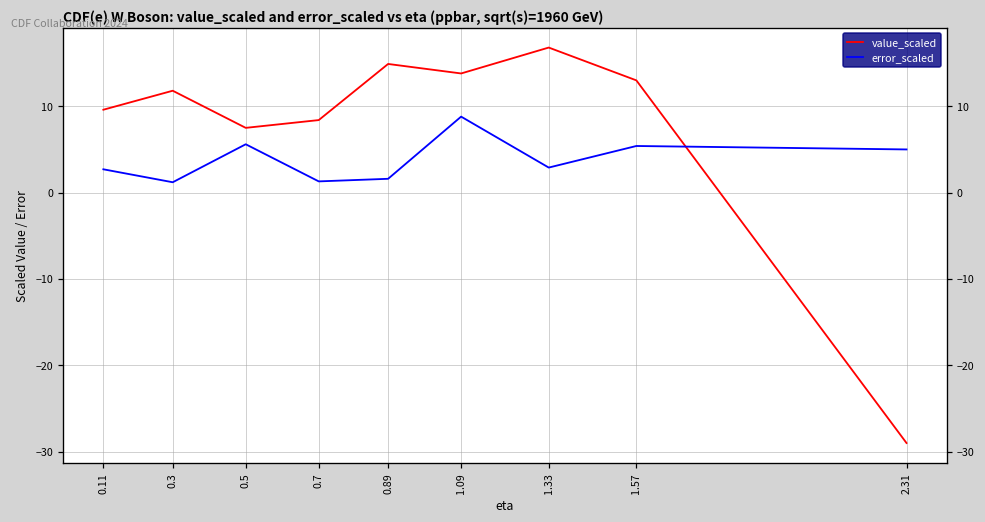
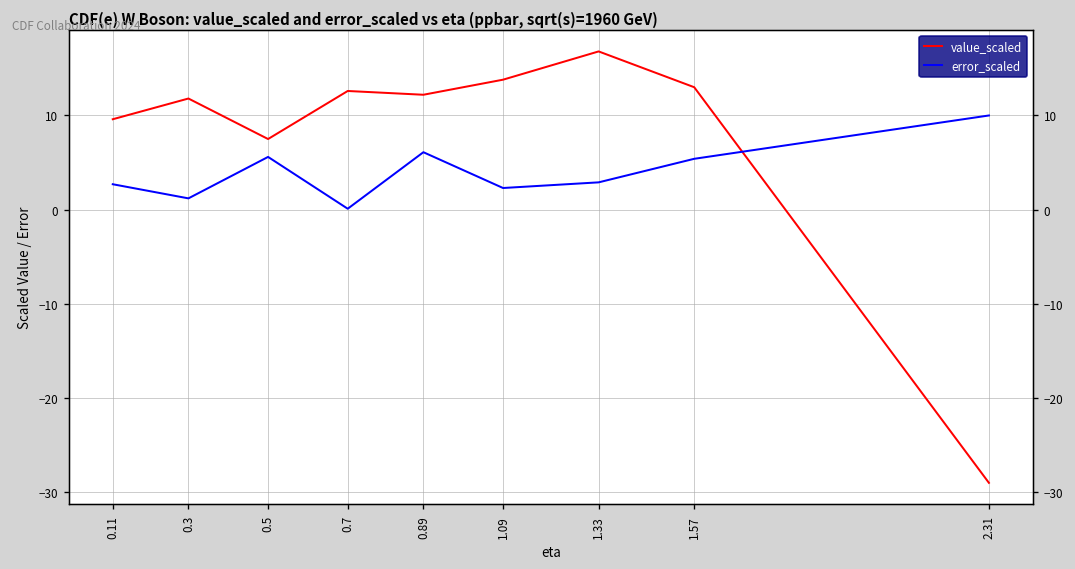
  {
    "value_scaled": {
      "0.11": 10,
      "0.3": 12,
      "0.5": 8,
-     "0.7": 8,
-     "0.89": 15,
+     "0.7": 13,
+     "0.89": 12,
      "1.09": 14,
      "1.33": 17,
      "1.57": 13,
      "2.31": -29
    },
    "error_scaled": {
      "0.11": 3,
      "0.3": 1,
      "0.5": 6,
-     "0.7": 1,
-     "0.89": 2,
-     "1.09": 9,
+     "0.7": 0,
+     "0.89": 6,
+     "1.09": 2,
      "1.33": 3,
      "1.57": 5,
-     "2.31": 5
+     "2.31": 10
    }
  }
